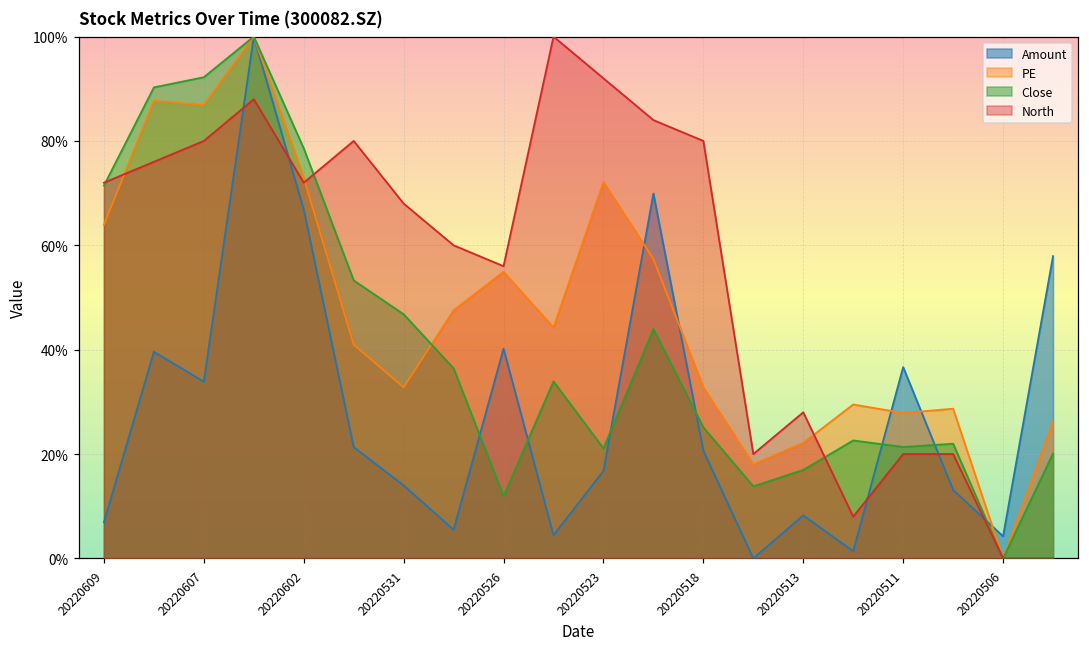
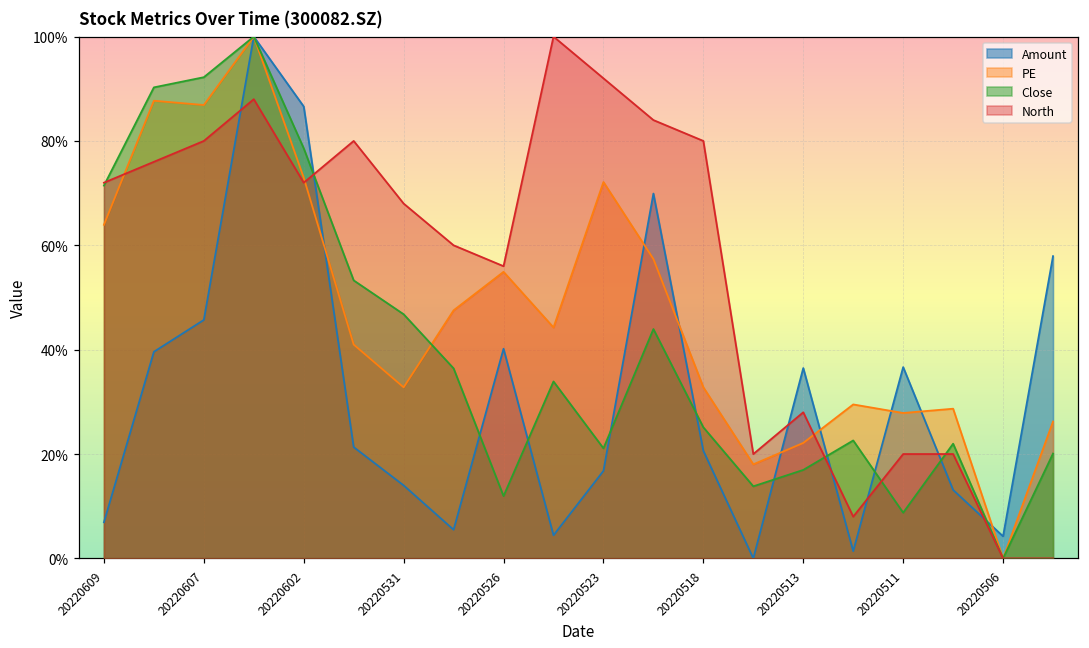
  {
    "Amount": {
      "20220609": "7%",
-     "20220607": "34%",
-     "20220602": "67%",
+     "20220607": "46%",
+     "20220602": "87%",
      "20220531": "14%",
      "20220526": "40%",
      "20220523": "17%",
      "20220518": "21%",
-     "20220513": "8%",
+     "20220513": "36%",
      "20220511": "37%",
      "20220506": "4%"
    },
    "Close": {
      "20220609": "71%",
      "20220607": "92%",
      "20220602": "79%",
      "20220531": "47%",
      "20220526": "12%",
      "20220523": "21%",
      "20220518": "25%",
      "20220513": "17%",
-     "20220511": "21%"
+     "20220511": "9%"
    }
  }
